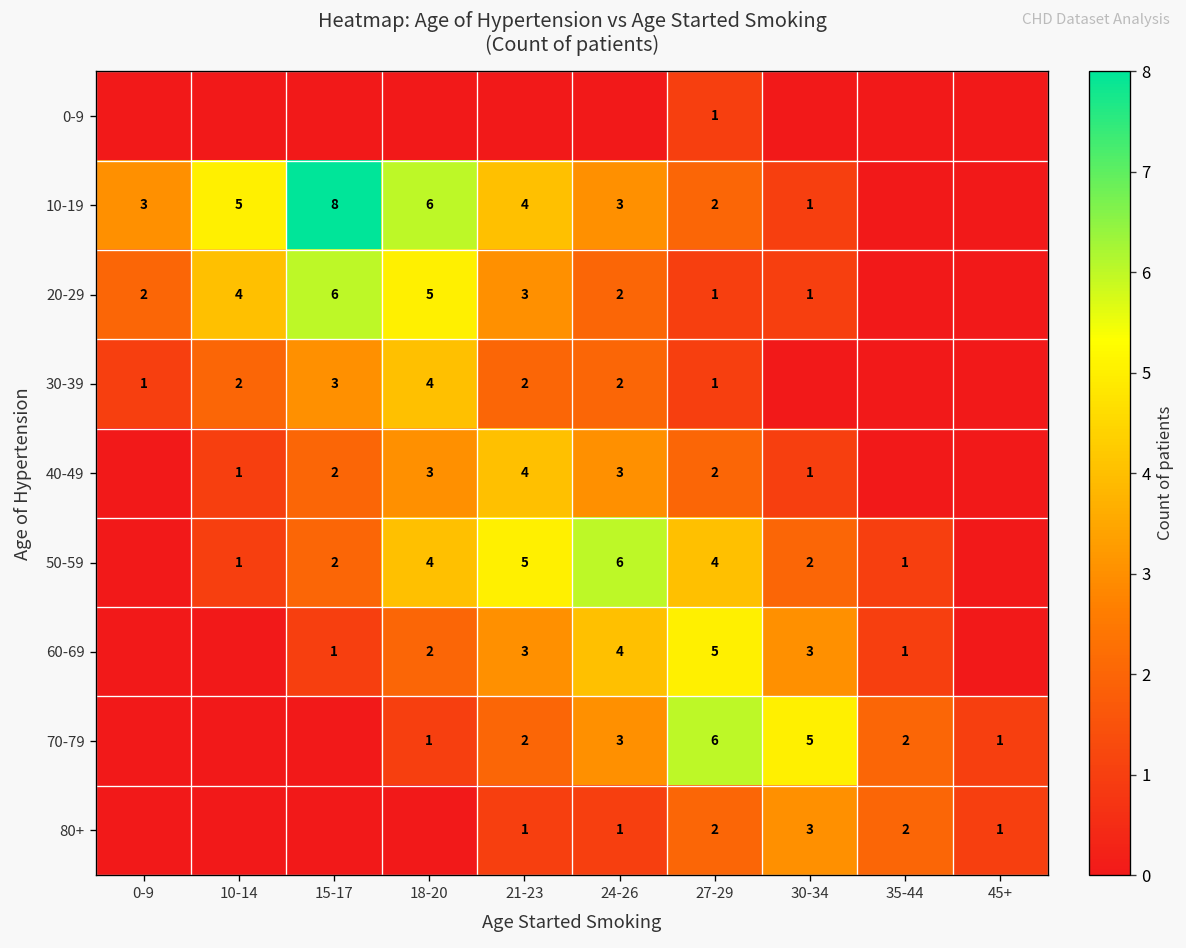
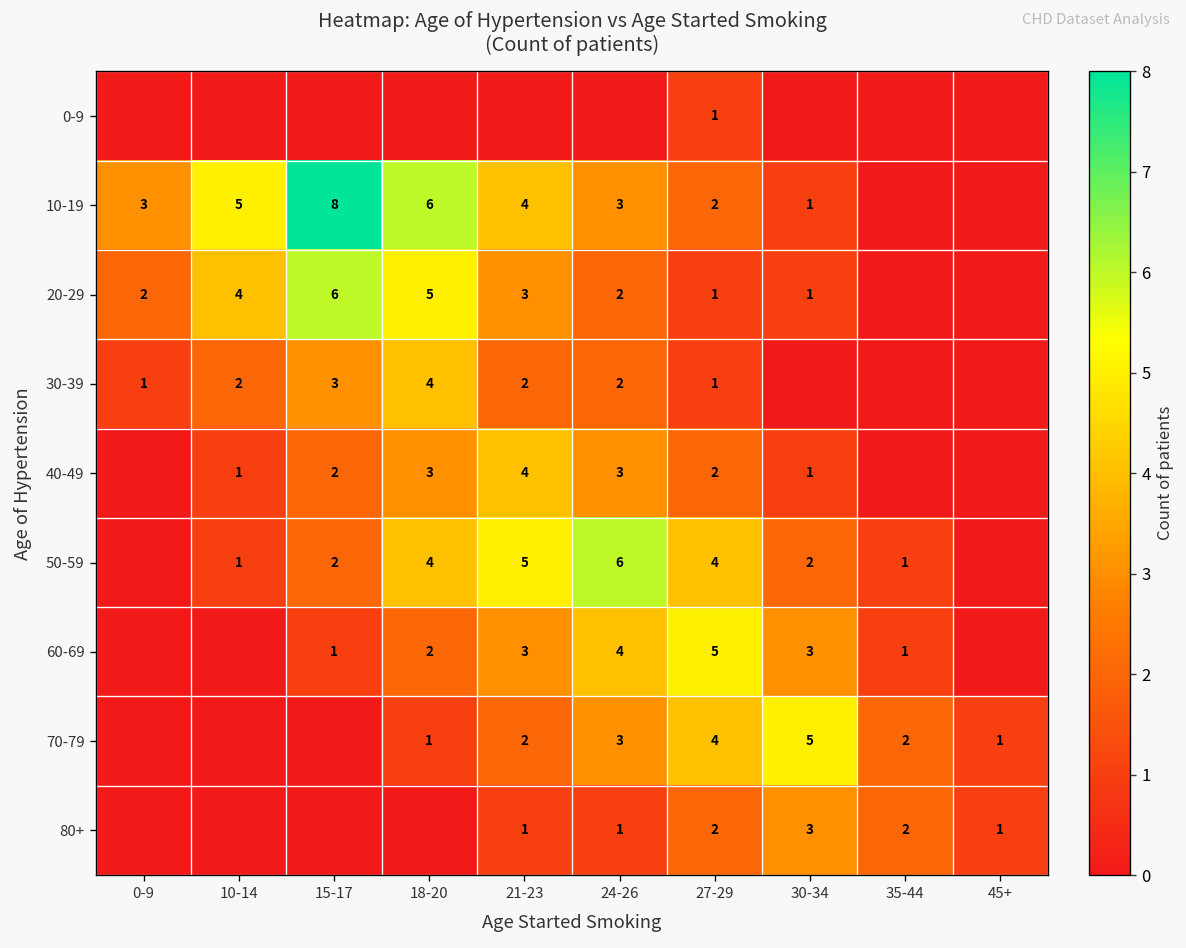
  {
    "0-9": {
      "27-29": 1
    },
    "10-19": {
      "0-9": 3,
      "10-14": 5,
      "15-17": 8,
      "18-20": 6,
      "21-23": 4,
      "24-26": 3,
      "27-29": 2,
      "30-34": 1
    },
    "20-29": {
      "0-9": 2,
      "10-14": 4,
      "15-17": 6,
      "18-20": 5,
      "21-23": 3,
      "24-26": 2,
      "27-29": 1,
      "30-34": 1
    },
    "30-39": {
      "0-9": 1,
      "10-14": 2,
      "15-17": 3,
      "18-20": 4,
      "21-23": 2,
      "24-26": 2,
      "27-29": 1
    },
    "40-49": {
      "10-14": 1,
      "15-17": 2,
      "18-20": 3,
      "21-23": 4,
      "24-26": 3,
      "27-29": 2,
      "30-34": 1
    },
    "50-59": {
      "10-14": 1,
      "15-17": 2,
      "18-20": 4,
      "21-23": 5,
      "24-26": 6,
      "27-29": 4,
      "30-34": 2,
      "35-44": 1
    },
    "60-69": {
      "15-17": 1,
      "18-20": 2,
      "21-23": 3,
      "24-26": 4,
      "27-29": 5,
      "30-34": 3,
      "35-44": 1
    },
    "70-79": {
      "18-20": 1,
      "21-23": 2,
      "24-26": 3,
-     "27-29": 6,
+     "27-29": 4,
      "30-34": 5,
      "35-44": 2,
      "45+": 1
    },
    "80+": {
      "21-23": 1,
      "24-26": 1,
      "27-29": 2,
      "30-34": 3,
      "35-44": 2,
      "45+": 1
    }
  }
